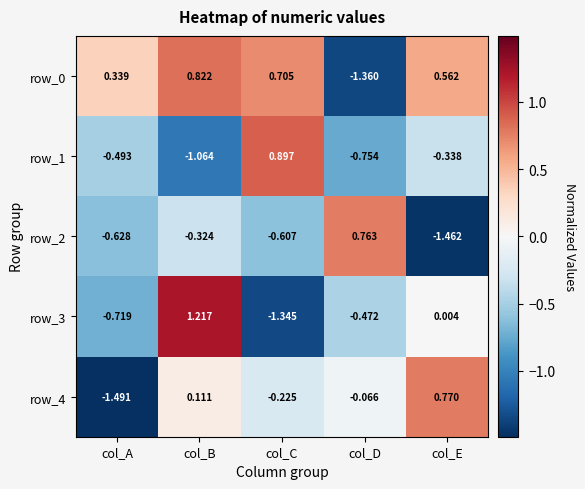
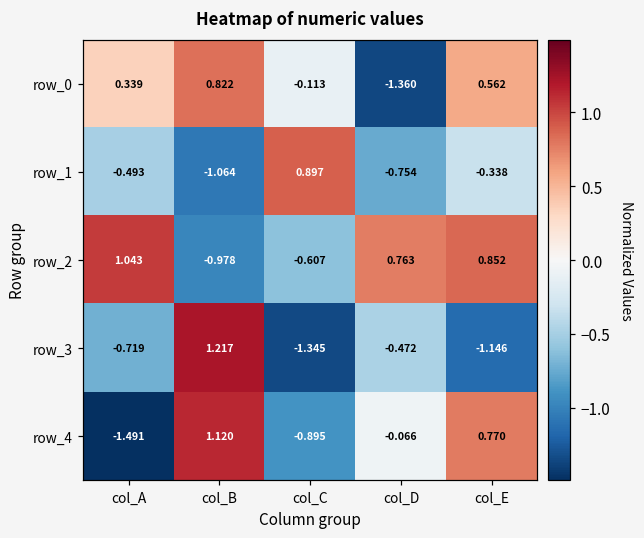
  {
    "row_0": {
      "col_A": 0.339,
      "col_B": 0.822,
-     "col_C": 0.705,
+     "col_C": -0.113,
      "col_D": -1.360,
      "col_E": 0.562
    },
    "row_1": {
      "col_A": -0.493,
      "col_B": -1.064,
      "col_C": 0.897,
      "col_D": -0.754,
      "col_E": -0.338
    },
    "row_2": {
-     "col_A": -0.628,
-     "col_B": -0.324,
+     "col_A": 1.043,
+     "col_B": -0.978,
      "col_C": -0.607,
      "col_D": 0.763,
-     "col_E": -1.462
+     "col_E": 0.852
    },
    "row_3": {
      "col_A": -0.719,
      "col_B": 1.217,
      "col_C": -1.345,
      "col_D": -0.472,
-     "col_E": 0.004
+     "col_E": -1.146
    },
    "row_4": {
      "col_A": -1.491,
-     "col_B": 0.111,
-     "col_C": -0.225,
+     "col_B": 1.120,
+     "col_C": -0.895,
      "col_D": -0.066,
      "col_E": 0.770
    }
  }
